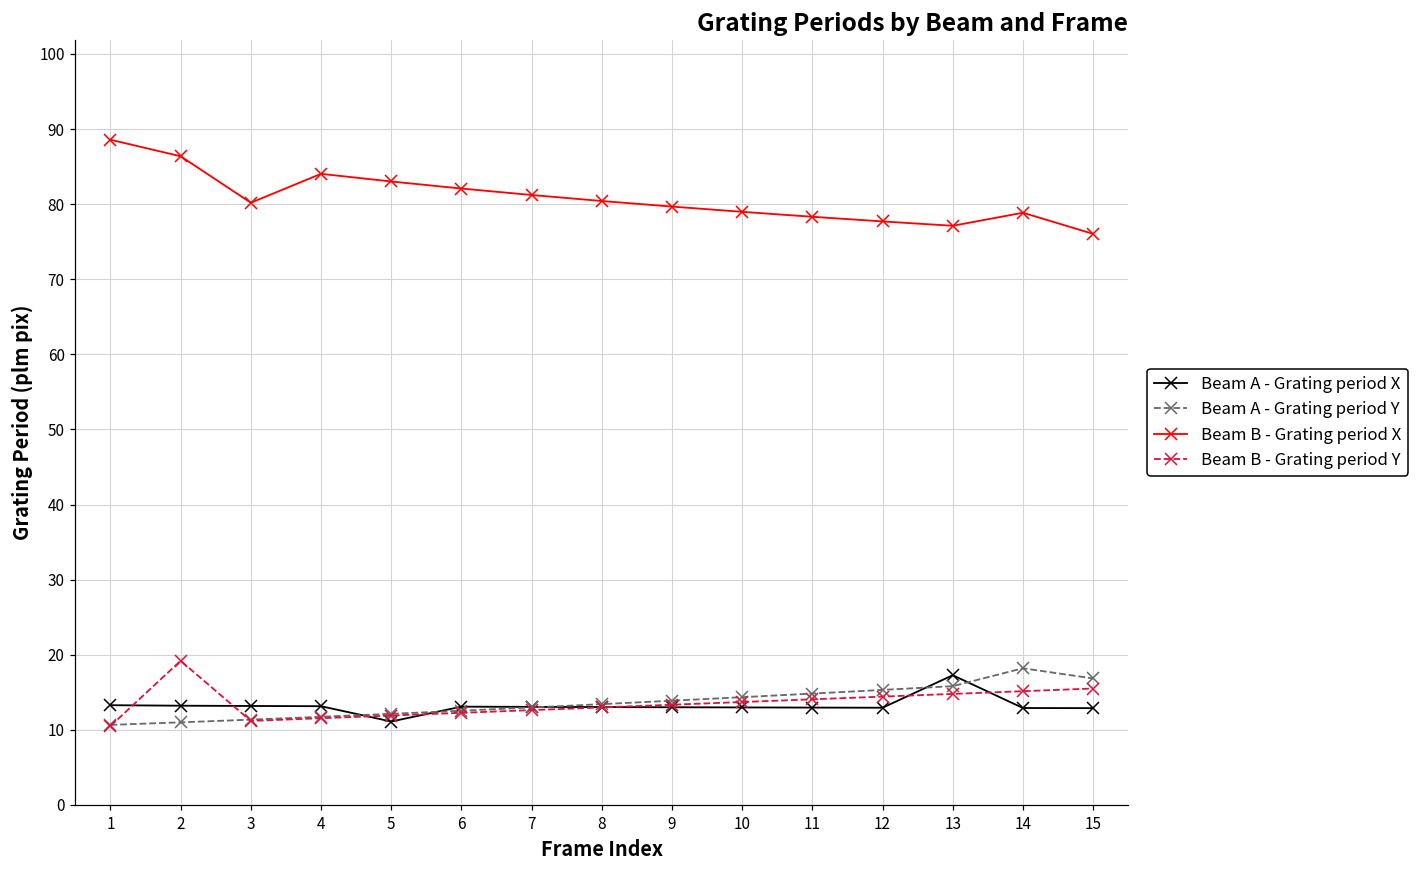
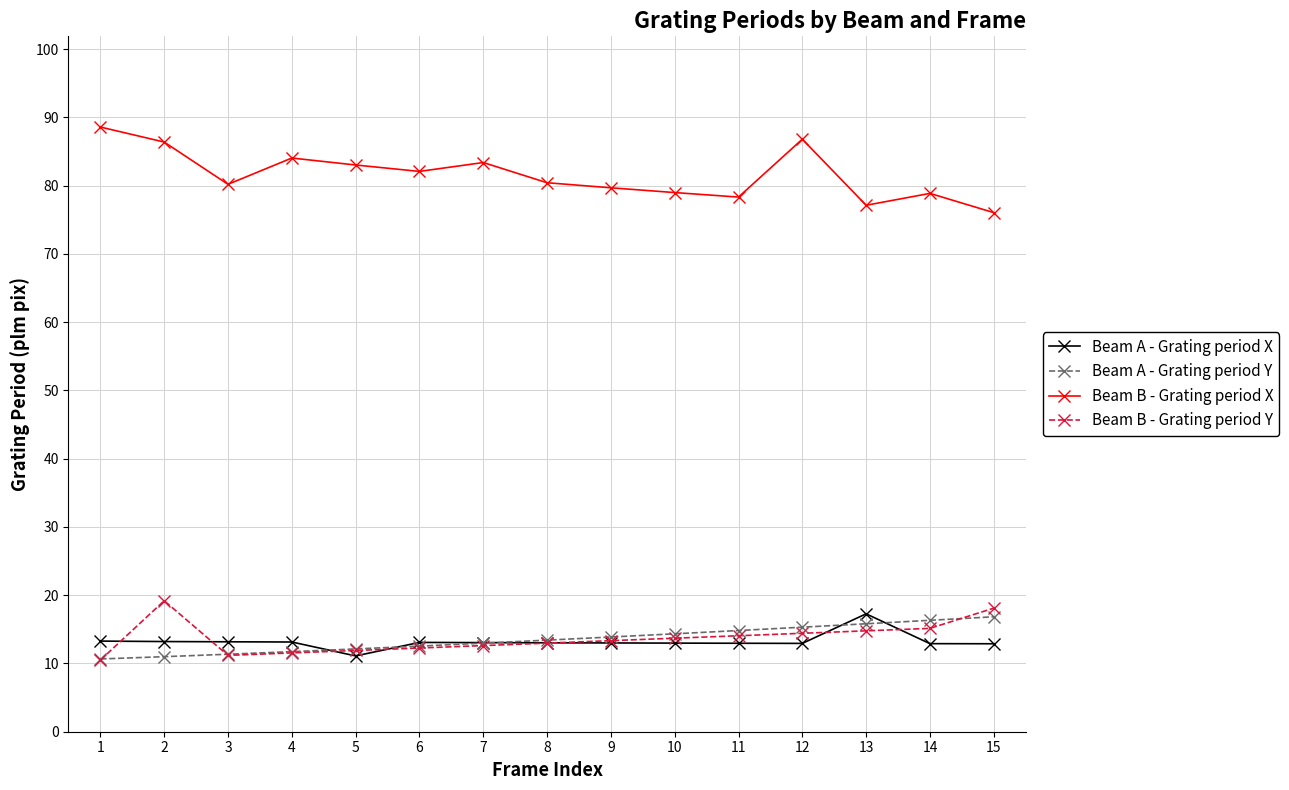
  {
    "Beam A - Grating period X": {
      "1": 13,
      "2": 13,
      "3": 13,
      "4": 13,
      "5": 11,
      "6": 13,
      "10": 13,
      "11": 13,
      "12": 13,
      "13": 17,
      "14": 13,
      "15": 13
    },
    "Beam A - Grating period Y": {
      "2": 11,
      "8": 13,
      "9": 14,
      "10": 14,
      "11": 15,
      "12": 15,
      "13": 16,
-     "14": 18,
+     "14": 16,
      "15": 17
    },
    "Beam B - Grating period X": {
      "1": 89,
      "2": 86,
      "3": 80,
      "4": 84,
      "5": 83,
      "6": 82,
-     "7": 81,
+     "7": 83,
      "8": 80,
      "9": 80,
      "10": 79,
      "11": 78,
-     "12": 78,
+     "12": 87,
      "13": 77,
      "14": 79,
      "15": 76
    },
    "Beam B - Grating period Y": {
      "2": 19,
      "10": 14,
      "11": 14,
      "12": 14,
      "13": 15,
      "14": 15,
-     "15": 16
+     "15": 18
    }
  }
